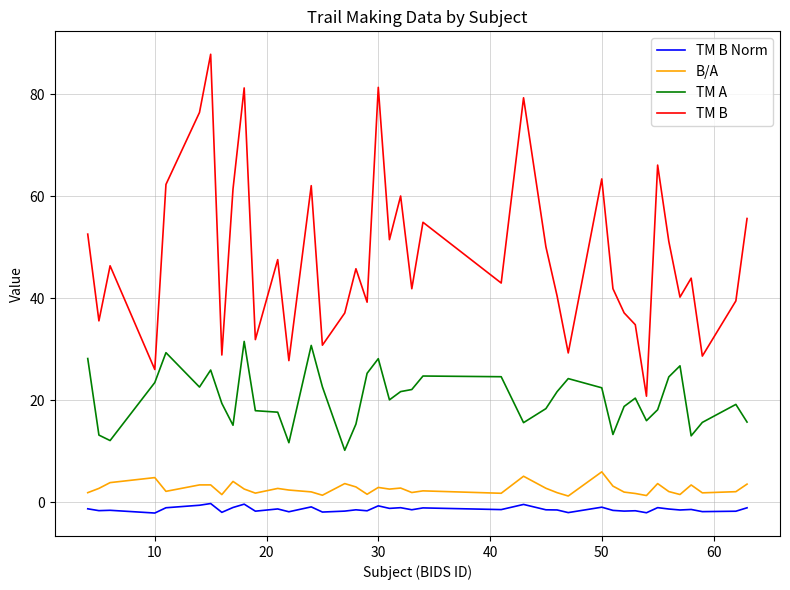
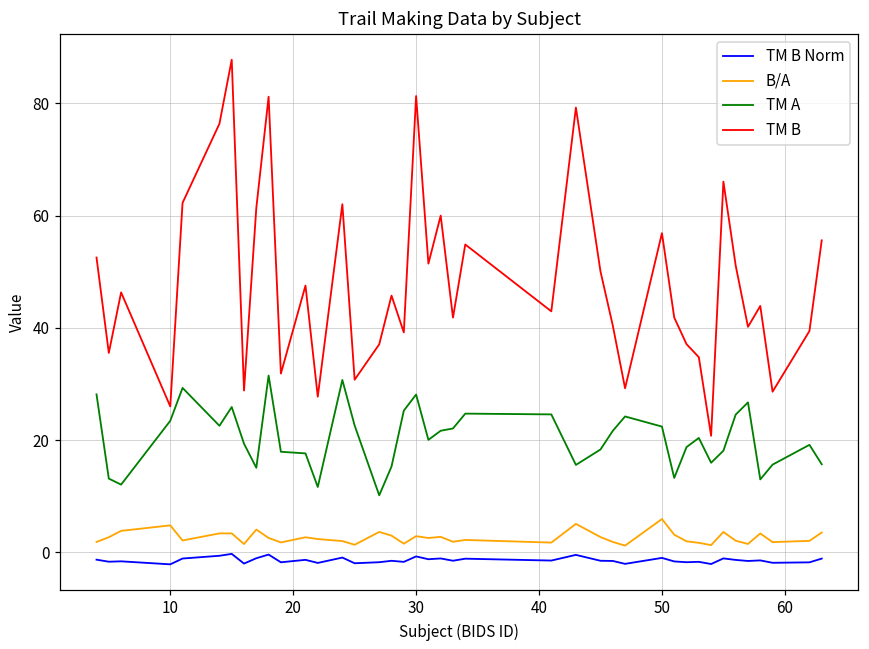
  {
    "TM B Norm": {
      "10": -2,
      "30": -1,
      "50": -1
    },
    "B/A": {
      "10": 5,
      "30": 3,
      "50": 6
    },
    "TM A": {
      "10": 23,
      "30": 28,
      "50": 22
    },
    "TM B": {
      "10": 26,
      "30": 81,
-     "50": 63
+     "50": 57
    }
  }
